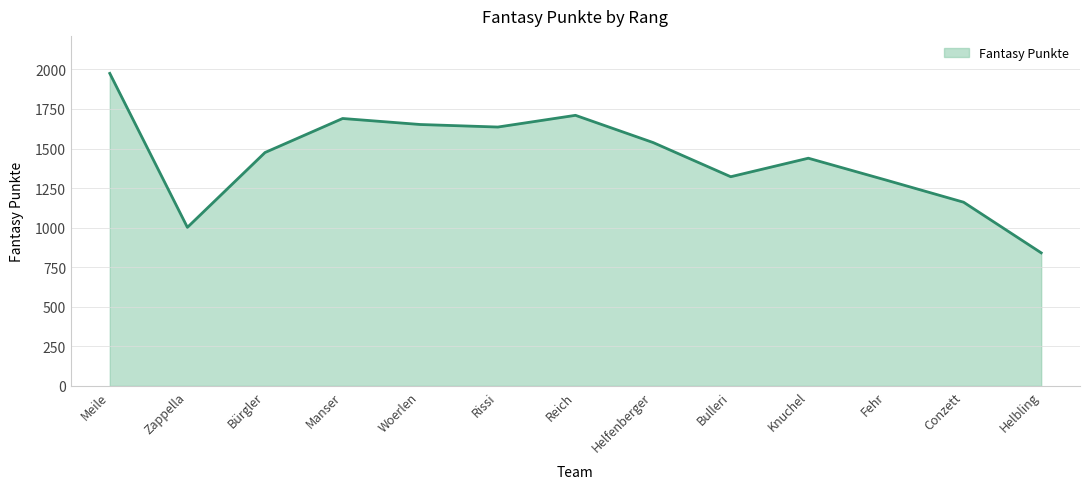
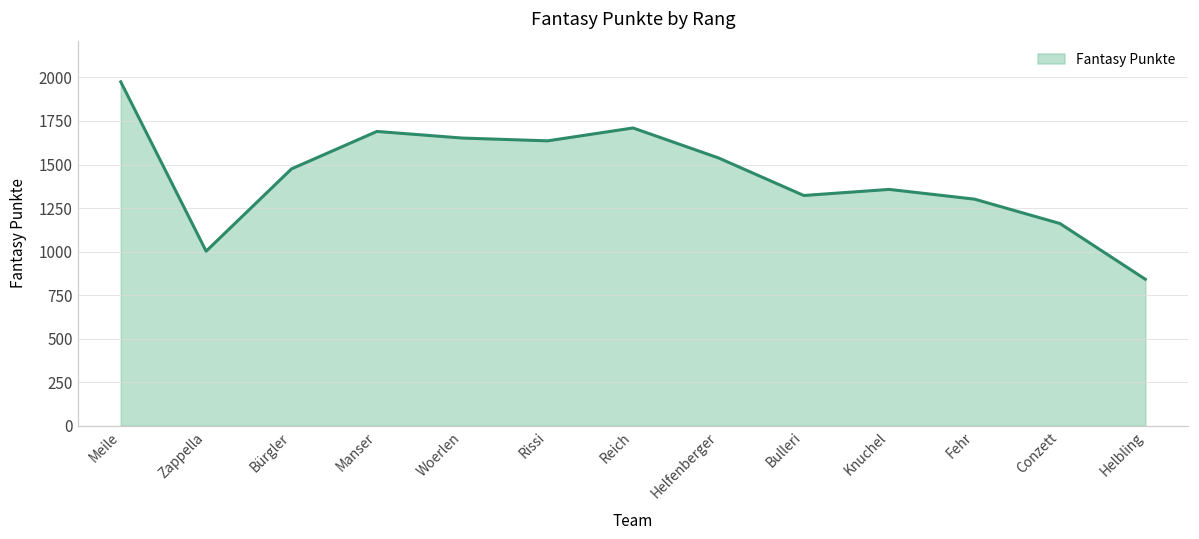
  {
    "Meile": 1980,
    "Zappella": 1000,
    "Bürgler": 1480,
    "Manser": 1690,
    "Woerlen": 1650,
    "Rissi": 1640,
    "Reich": 1710,
    "Helfenberger": 1540,
    "Bulleri": 1320,
-   "Knuchel": 1440,
+   "Knuchel": 1360,
    "Fehr": 1300,
    "Conzett": 1160,
    "Helbling": 840
  }
